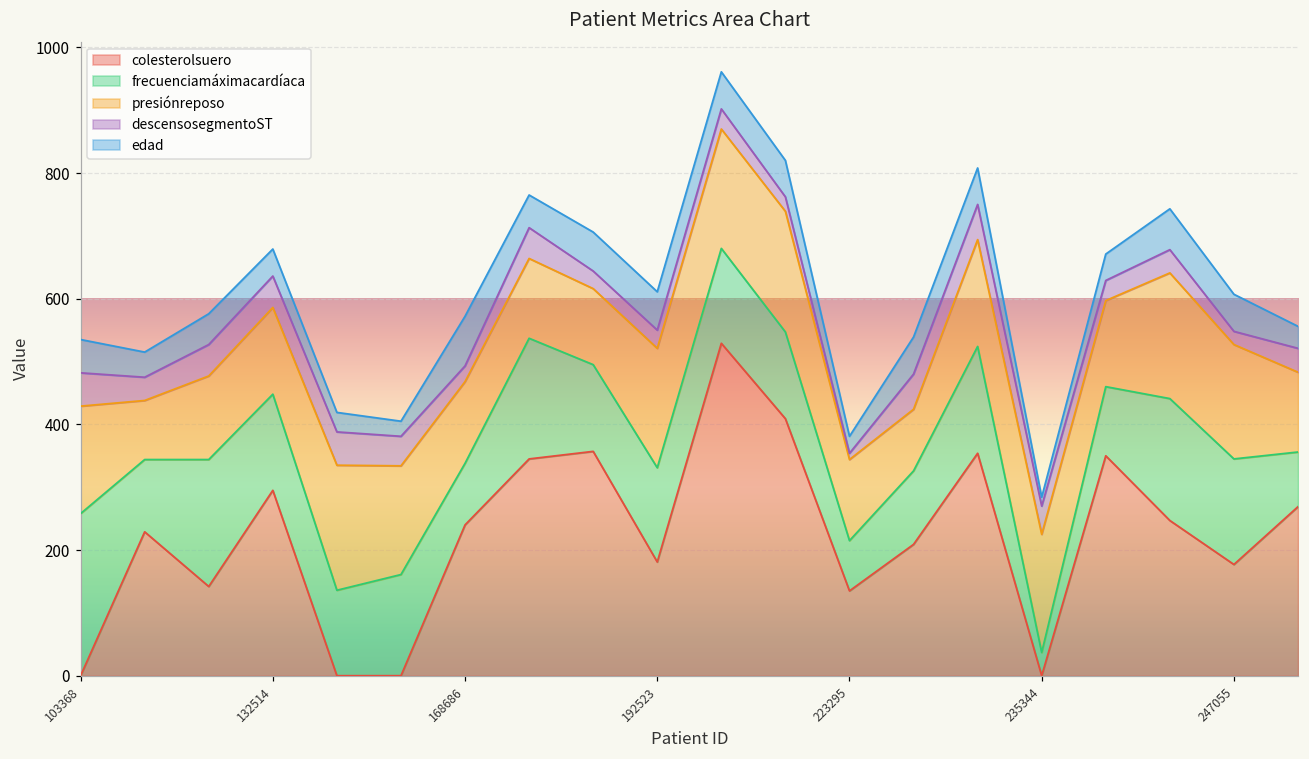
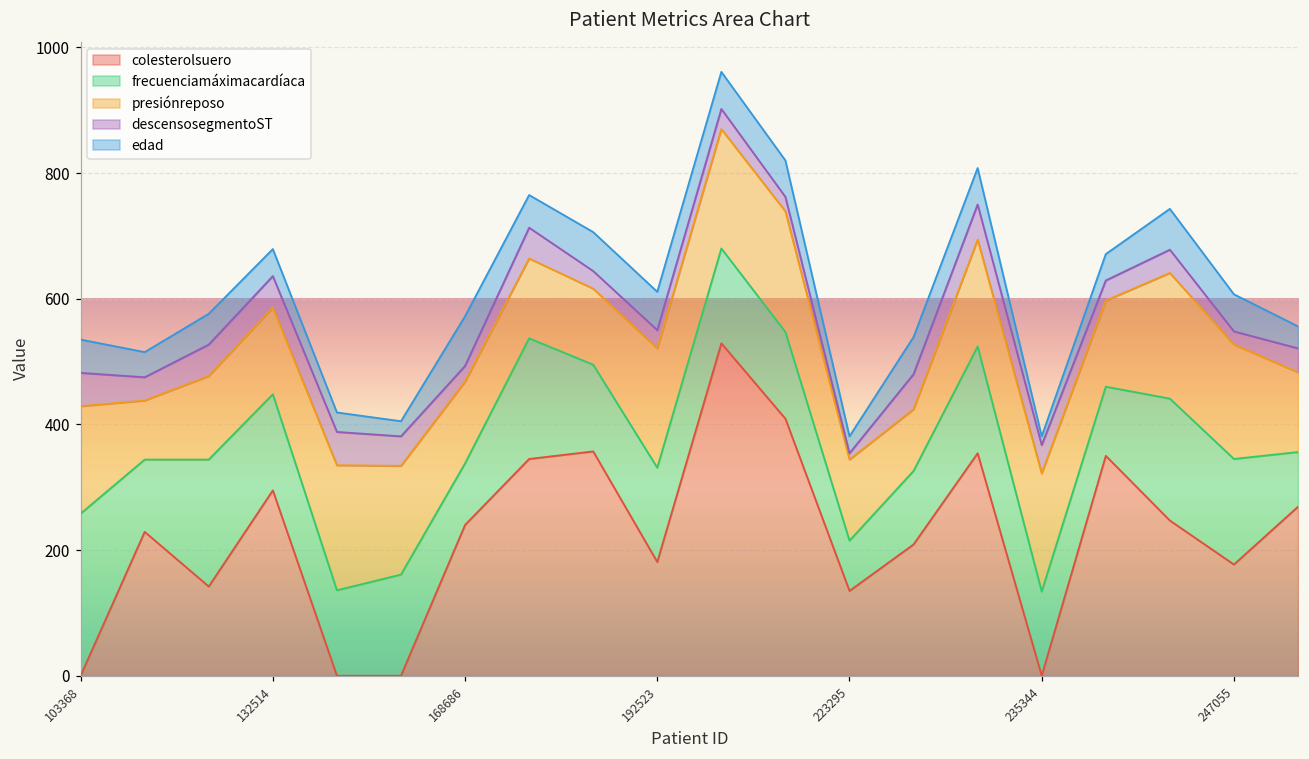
  {
    "frecuenciamáximacardíaca": {
      "103368": 260,
      "132514": 150,
      "168686": 100,
      "192523": 150,
      "223295": 80,
-     "235344": 40,
+     "235344": 130,
      "247055": 170
    },
    "descensosegmentoST": {
      "103368": 50,
      "132514": 50,
      "168686": 30,
      "192523": 30,
      "223295": 10,
      "235344": 50,
      "247055": 20
    },
    "edad": {
      "103368": 50,
      "132514": 40,
      "168686": 80,
      "192523": 60,
      "223295": 30,
      "235344": 10,
      "247055": 60
    }
  }
